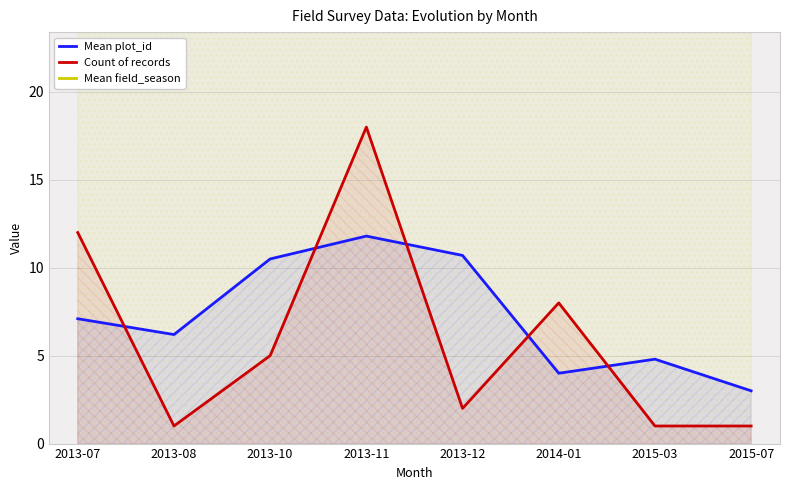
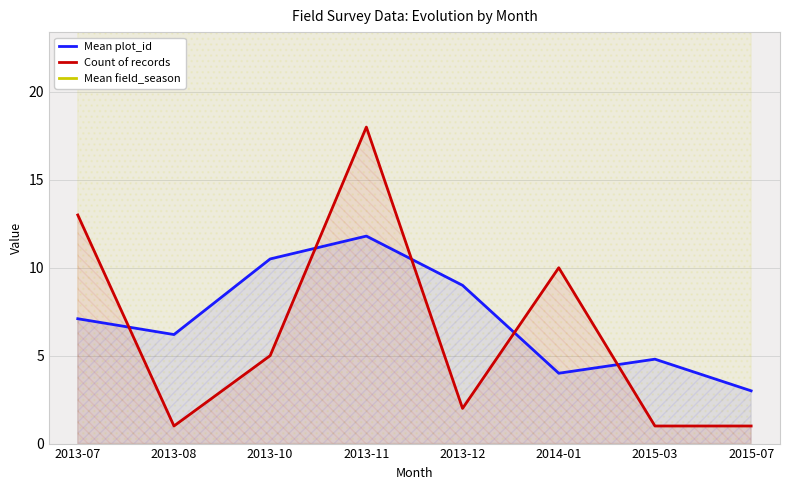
  {
    "Mean plot_id": {
      "2013-07": 7.1,
      "2013-08": 6.2,
      "2013-10": 10.5,
      "2013-11": 11.8,
-     "2013-12": 10.7,
+     "2013-12": 9.0,
      "2014-01": 4.0,
      "2015-03": 4.8,
      "2015-07": 3.0
    },
    "Count of records": {
-     "2013-07": 12,
+     "2013-07": 13,
      "2013-08": 1,
      "2013-10": 5,
      "2013-11": 18,
      "2013-12": 2,
-     "2014-01": 8,
+     "2014-01": 10,
      "2015-03": 1,
      "2015-07": 1
    }
  }
